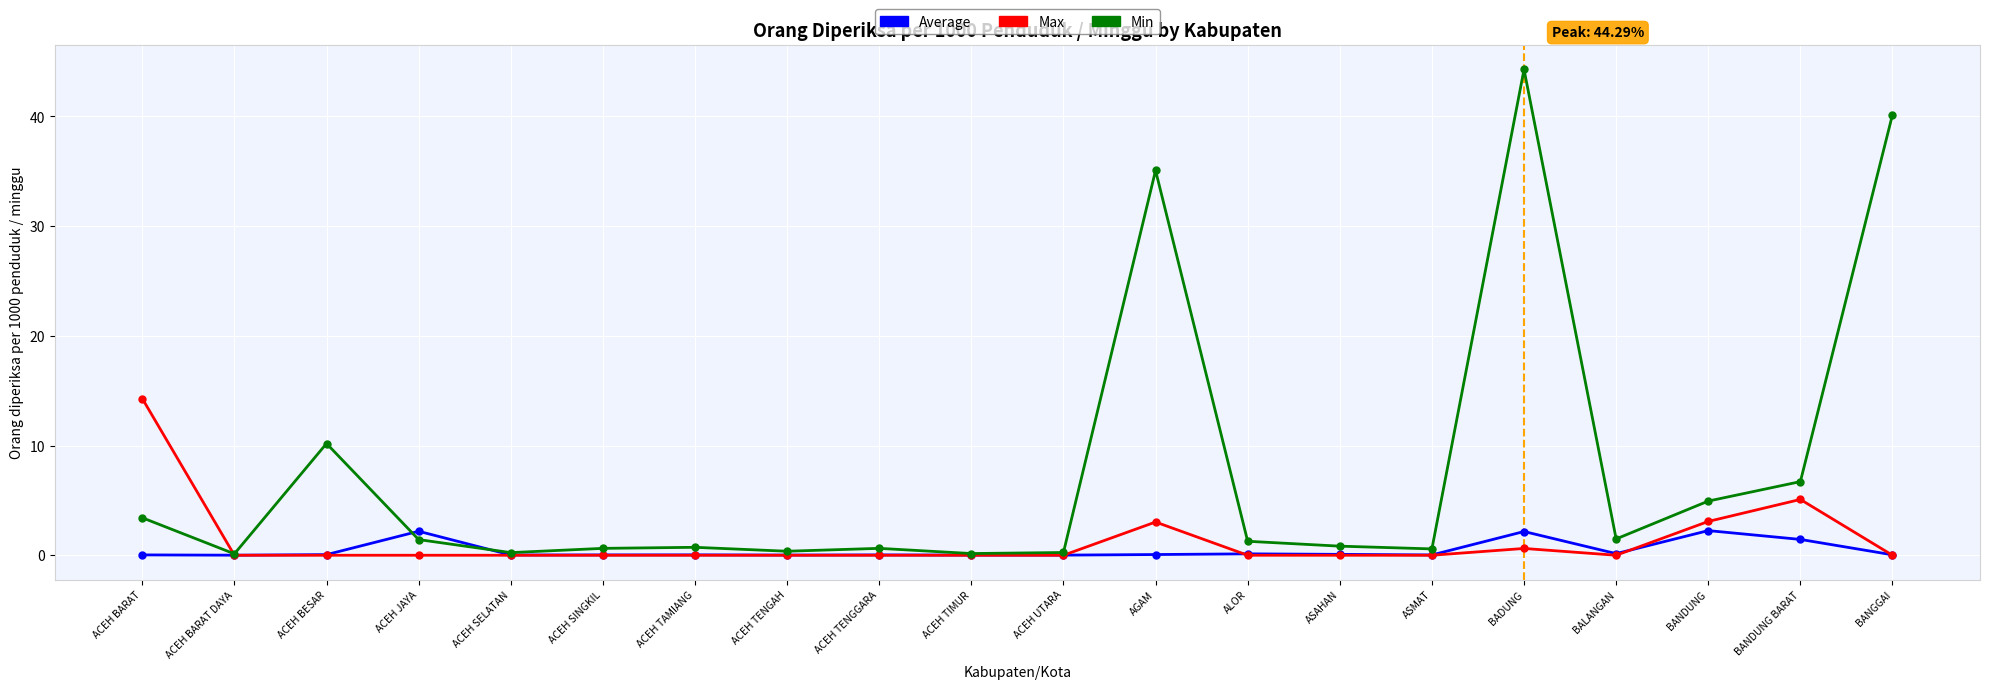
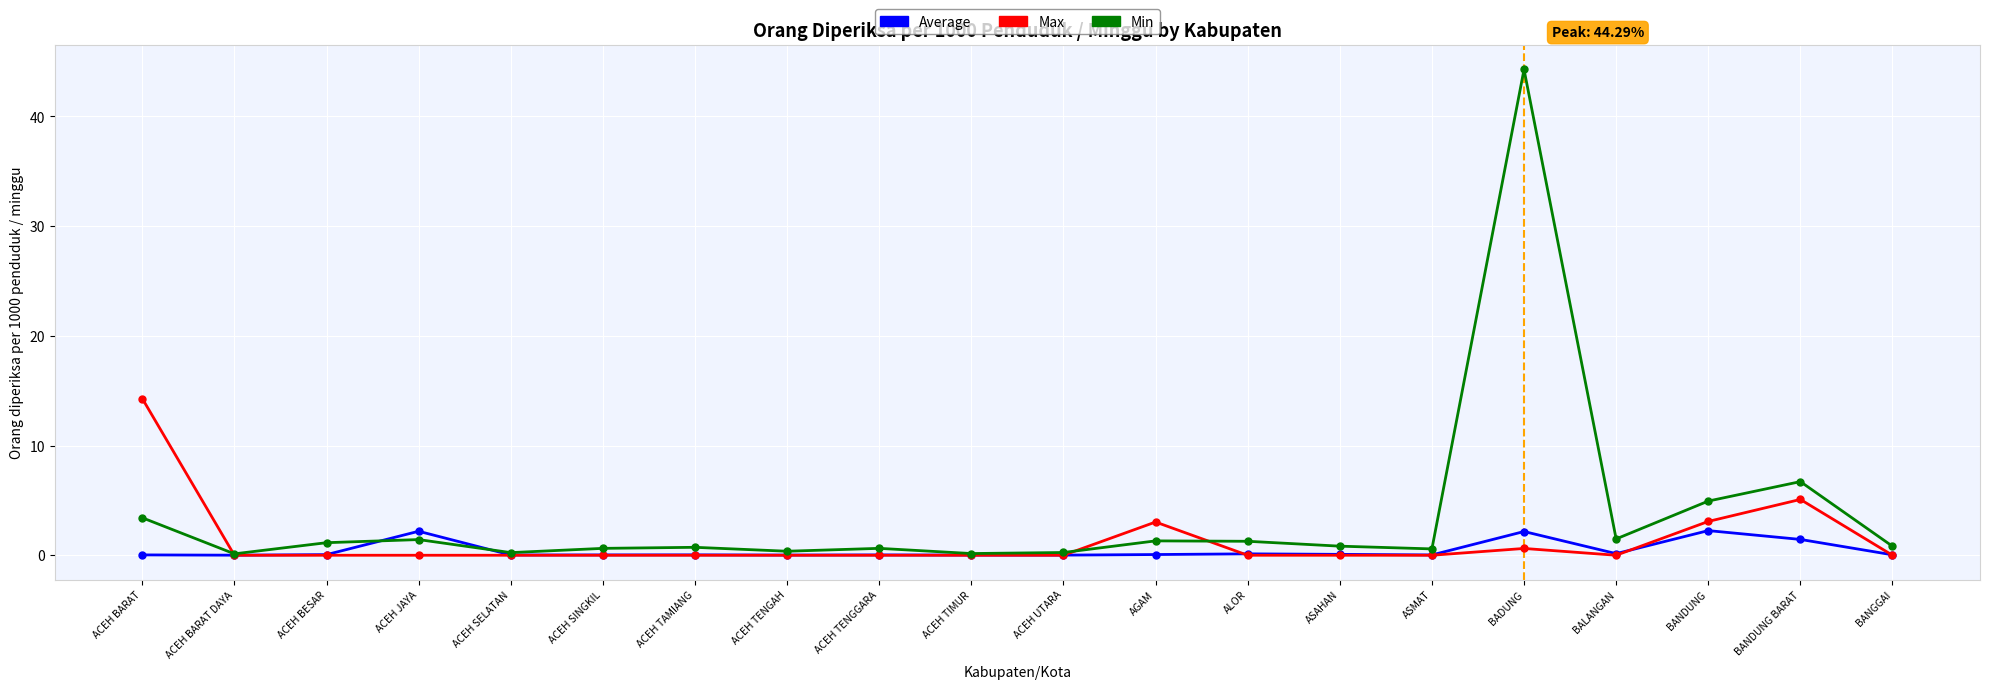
  {
    "Average": {
      "ACEH BARAT": 0.0,
      "ACEH JAYA": 2.2,
      "AGAM": 0.1,
      "BADUNG": 2.2,
      "BANDUNG": 2.2,
      "BANDUNG BARAT": 1.4
    },
    "Max": {
      "ACEH BARAT": 14.3,
      "ACEH JAYA": 0.0,
      "AGAM": 3.0,
      "BADUNG": 0.6,
      "BANDUNG": 3.1,
      "BANDUNG BARAT": 5.1
    },
    "Min": {
      "ACEH BARAT": 3.4,
-     "ACEH BESAR": 10.2,
+     "ACEH BESAR": 1.1,
      "ACEH JAYA": 1.4,
      "ACEH SINGKIL": 0.6,
      "ACEH TAMIANG": 0.7,
      "ACEH TENGAH": 0.4,
      "ACEH TENGGARA": 0.6,
      "ACEH UTARA": 0.3,
-     "AGAM": 35.1,
+     "AGAM": 1.3,
      "ALOR": 1.3,
      "ASAHAN": 0.8,
      "ASMAT": 0.6,
      "BADUNG": 44.3,
      "BALANGAN": 1.5,
      "BANDUNG": 4.9,
      "BANDUNG BARAT": 6.7,
-     "BANGGAI": 40.2
+     "BANGGAI": 0.8
    }
  }
